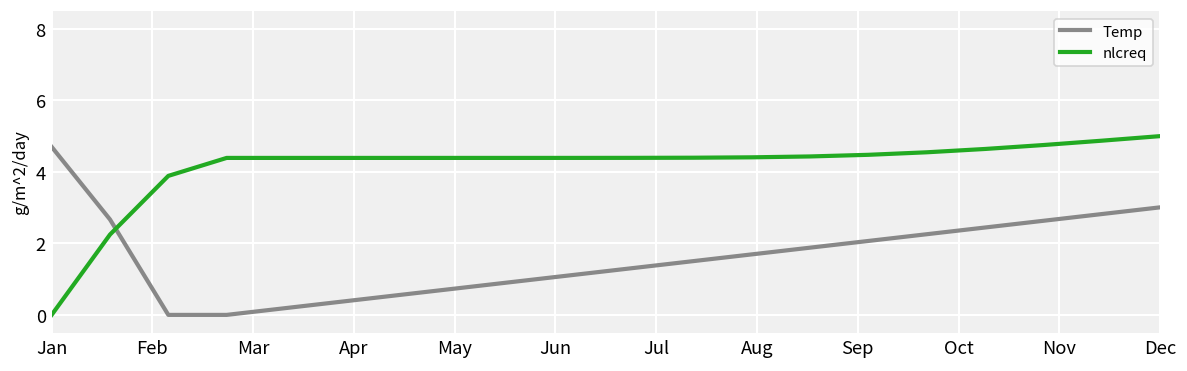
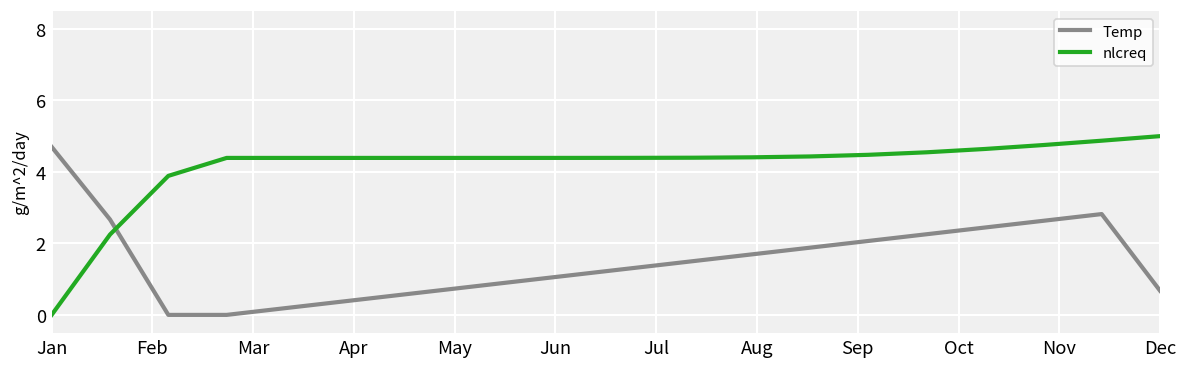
  {
    "Temp": {
      "Jan": 4.7,
-     "Dec": 3.0
+     "Dec": 0.7
    },
    "nlcreq": {
      "Jan": 0.0,
      "Dec": 5.0
    }
  }
